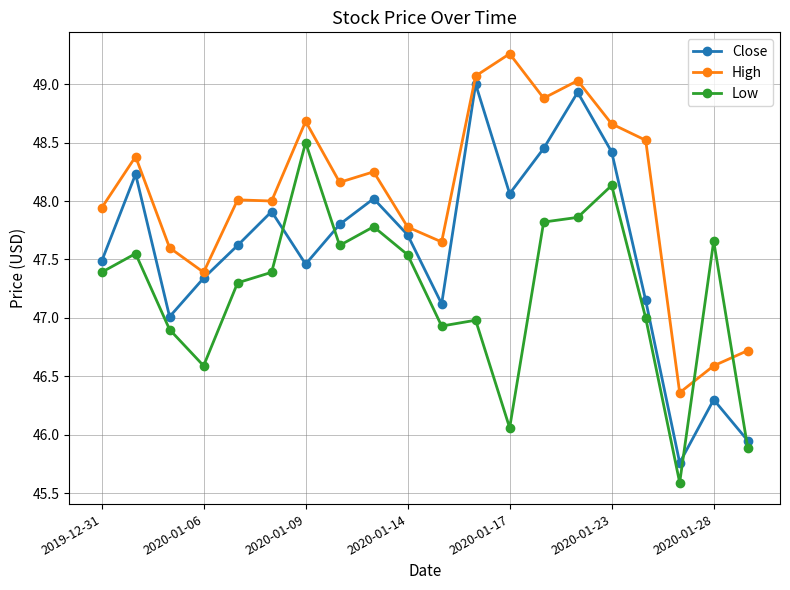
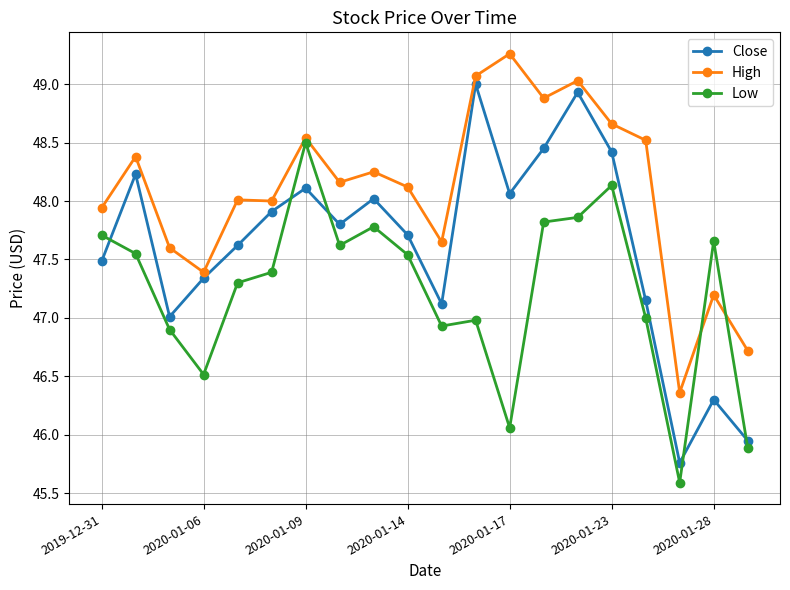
  {
    "Close": {
      "2019-12-31": 47.48,
      "2020-01-06": 47.34,
-     "2020-01-09": 47.46,
+     "2020-01-09": 48.11,
      "2020-01-14": 47.71,
      "2020-01-17": 48.06,
      "2020-01-23": 48.42,
      "2020-01-28": 46.30
    },
    "High": {
      "2019-12-31": 47.94,
      "2020-01-06": 47.39,
-     "2020-01-09": 48.68,
-     "2020-01-14": 47.78,
+     "2020-01-09": 48.54,
+     "2020-01-14": 48.12,
      "2020-01-17": 49.26,
      "2020-01-23": 48.66,
-     "2020-01-28": 46.59
+     "2020-01-28": 47.20
    },
    "Low": {
-     "2019-12-31": 47.39,
-     "2020-01-06": 46.59,
+     "2019-12-31": 47.71,
+     "2020-01-06": 46.52,
      "2020-01-09": 48.50,
      "2020-01-14": 47.54,
      "2020-01-17": 46.06,
      "2020-01-23": 48.13,
      "2020-01-28": 47.66
    }
  }
